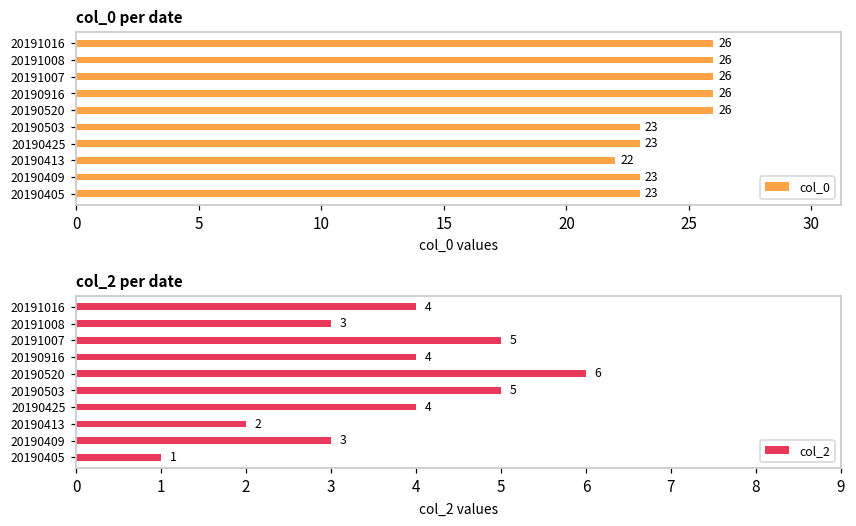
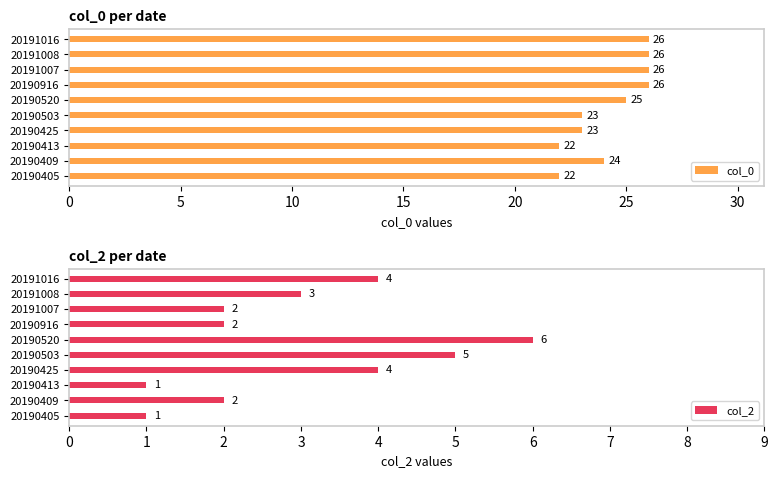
  {
    "col_0 per date": {
      "20191016": 26,
      "20191008": 26,
      "20191007": 26,
      "20190916": 26,
-     "20190520": 26,
+     "20190520": 25,
      "20190503": 23,
      "20190425": 23,
      "20190413": 22,
-     "20190409": 23,
-     "20190405": 23
+     "20190409": 24,
+     "20190405": 22
    },
    "col_2 per date": {
      "20191016": 4,
      "20191008": 3,
-     "20191007": 5,
-     "20190916": 4,
+     "20191007": 2,
+     "20190916": 2,
      "20190520": 6,
      "20190503": 5,
      "20190425": 4,
-     "20190413": 2,
-     "20190409": 3,
+     "20190413": 1,
+     "20190409": 2,
      "20190405": 1
    }
  }
